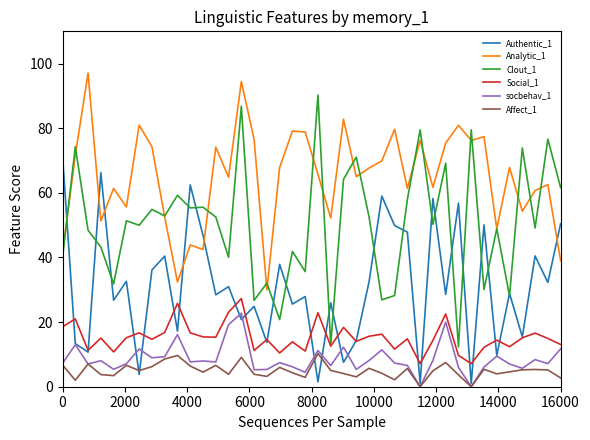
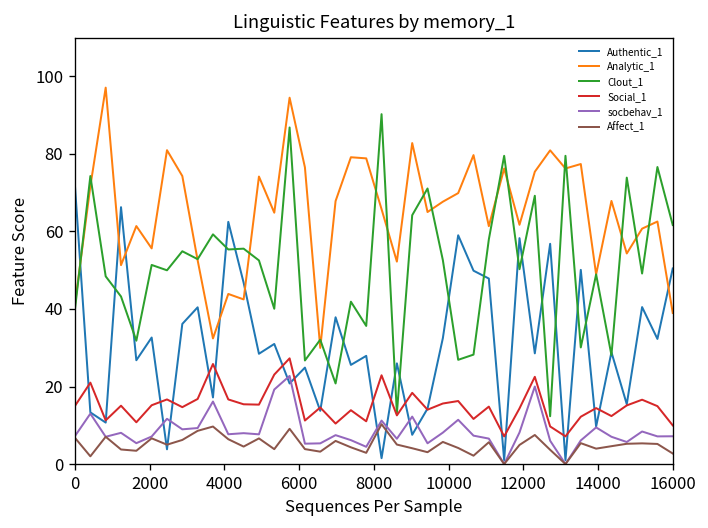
  {
    "Authentic_1": {
      "0": 71,
      "16000": 50
    },
    "Analytic_1": {
      "0": 41,
      "16000": 39
    },
    "Clout_1": {
      "0": 40,
      "16000": 62
    },
    "Social_1": {
-     "0": 19,
-     "16000": 13
+     "0": 15,
+     "16000": 10
    },
    "socbehav_1": {
-     "16000": 12
+     "16000": 7
    },
    "Affect_1": {
      "16000": 3
    }
  }
